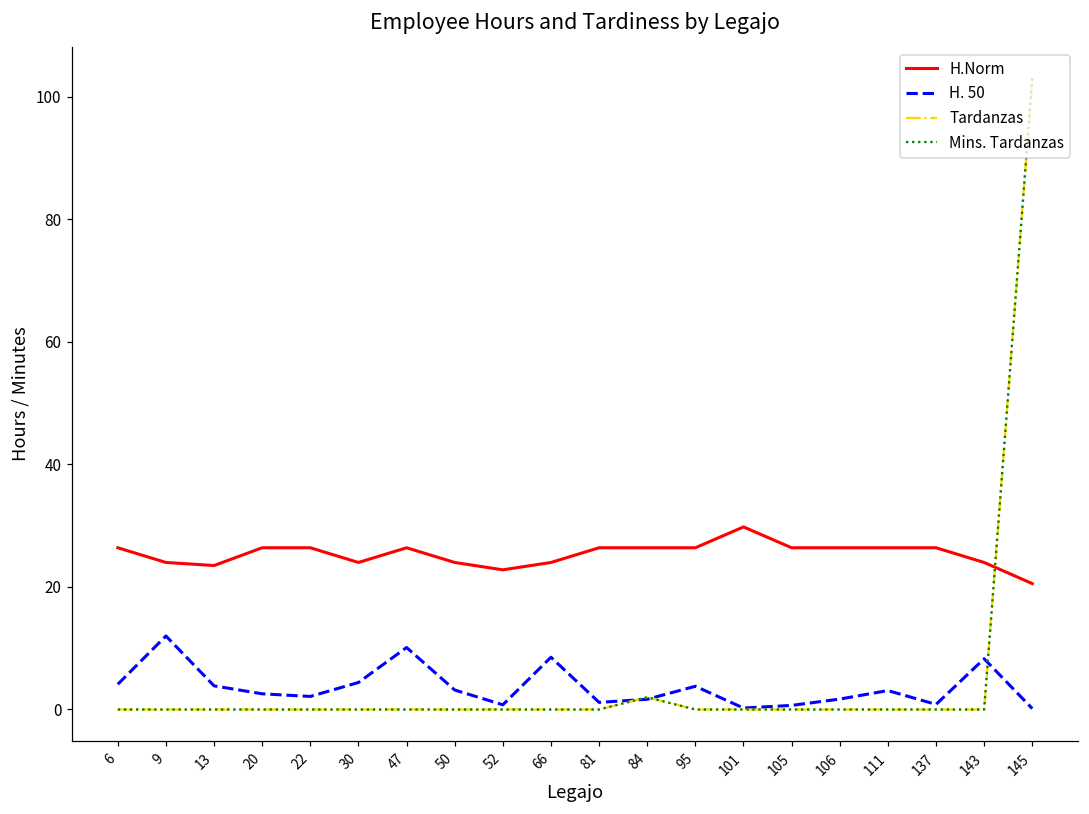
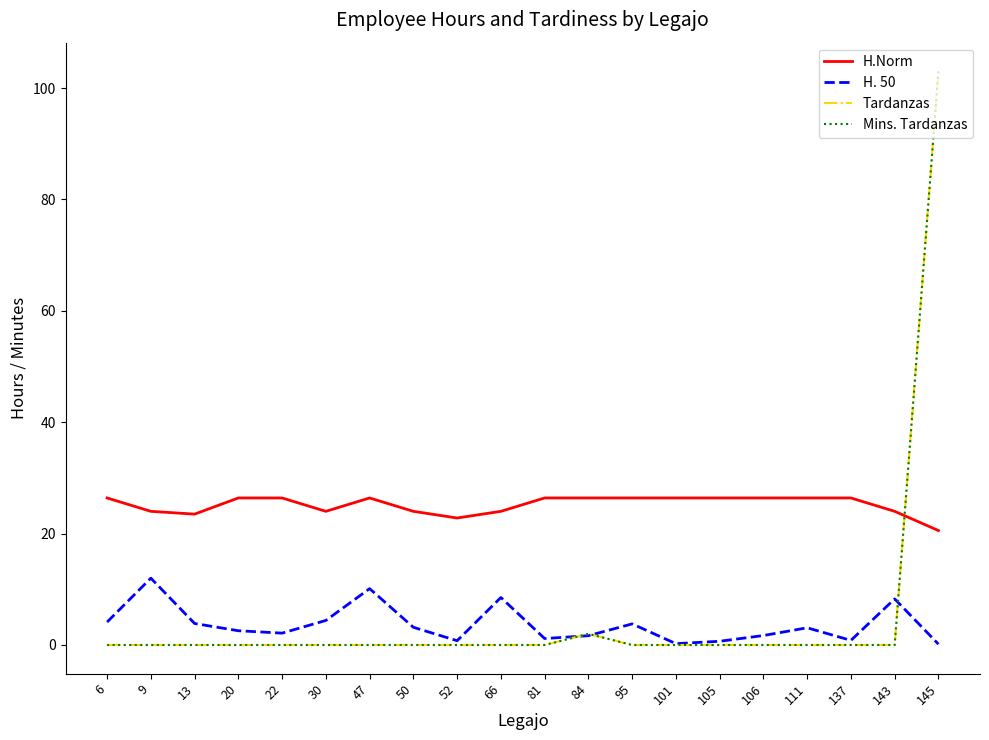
  {
    "H.Norm": {
      "6": 26,
      "9": 24,
      "13": 24,
      "20": 26,
      "22": 26,
      "30": 24,
      "47": 26,
      "50": 24,
      "52": 23,
      "66": 24,
      "81": 26,
      "84": 26,
      "95": 26,
-     "101": 30,
+     "101": 26,
      "105": 26,
      "106": 26,
      "111": 26,
      "137": 26,
      "143": 24,
      "145": 21
    },
    "H. 50": {
      "6": 4,
      "9": 12,
      "13": 4,
      "20": 3,
      "22": 2,
      "30": 4,
      "47": 10,
      "50": 3,
      "52": 1,
      "66": 9,
      "81": 1,
      "95": 4,
      "105": 1,
      "106": 2,
      "111": 3,
      "137": 1,
      "143": 8,
      "145": 0
    },
    "Mins. Tardanzas": {
      "6": 0,
      "9": 0,
      "13": 0,
      "20": 0,
      "22": 0,
      "30": 0,
      "47": 0,
      "50": 0,
      "52": 0,
      "66": 0,
      "81": 0,
      "95": 0,
      "105": 0,
      "106": 0,
      "111": 0,
      "137": 0,
      "143": 0
    }
  }
